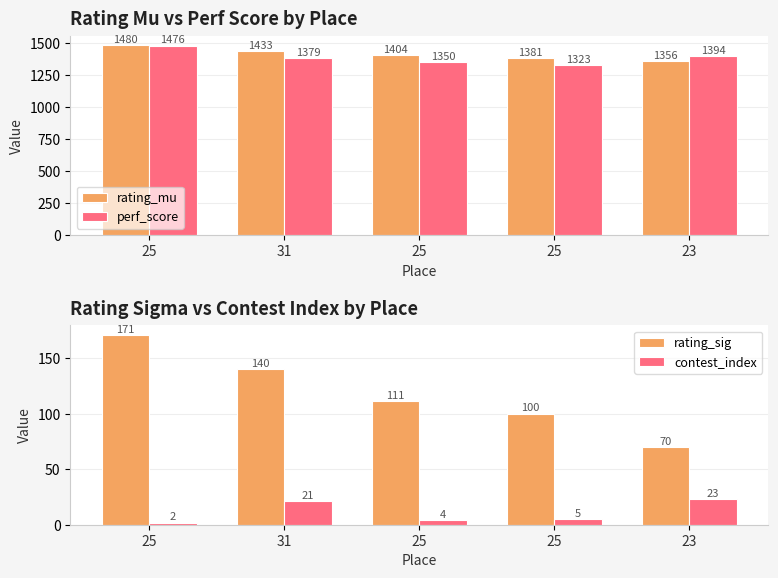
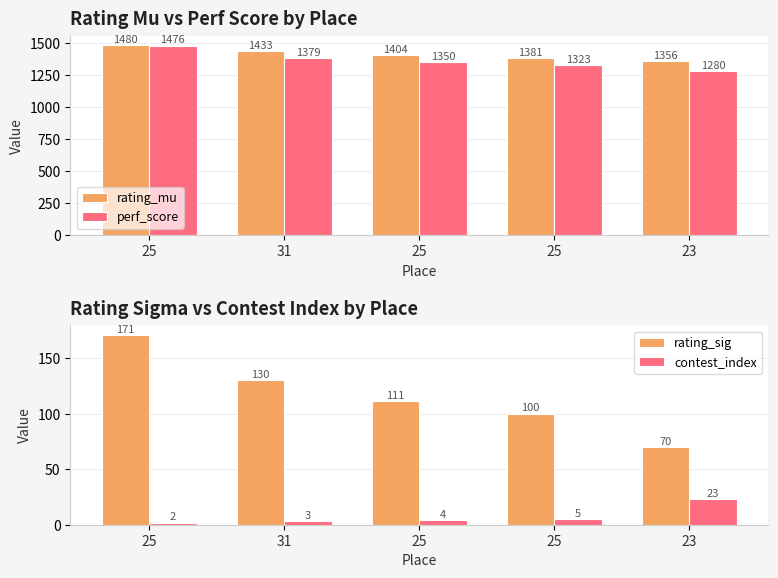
  {
    "Rating Mu vs Perf Score by Place": {
      "rating_mu": {
        "31": 1433,
        "23": 1356
      },
      "perf_score": {
        "31": 1379,
-       "23": 1394
+       "23": 1280
      }
    },
    "Rating Sigma vs Contest Index by Place": {
      "rating_sig": {
-       "31": 140,
+       "31": 130,
        "23": 70
      },
      "contest_index": {
-       "31": 21,
+       "31": 3,
        "23": 23
      }
    }
  }
